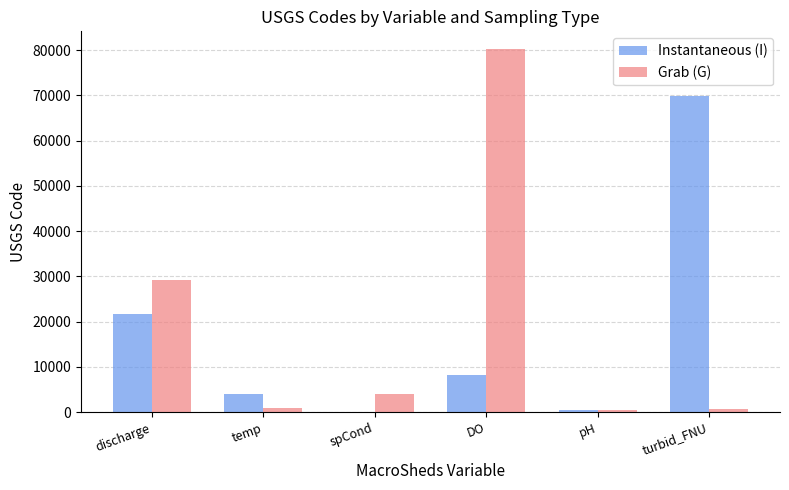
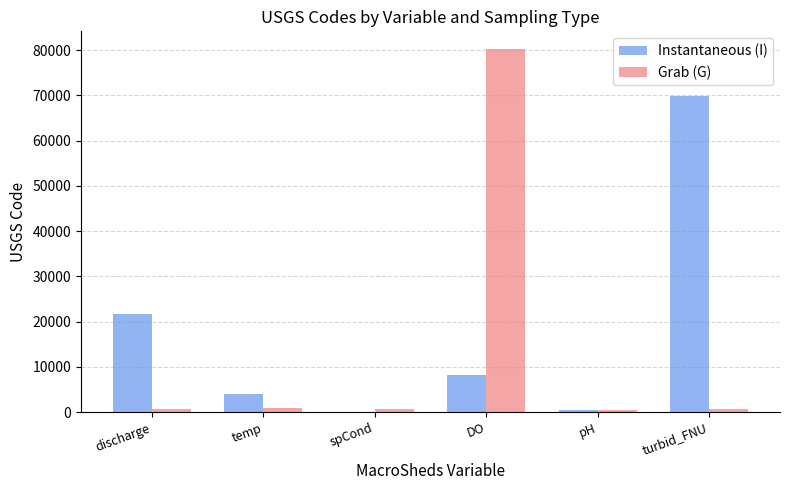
  {
    "Instantaneous (I)": {
      "discharge": 22000,
      "temp": 4000,
      "DO": 8000,
      "turbid_FNU": 70000
    },
    "Grab (G)": {
-     "discharge": 29000,
+     "discharge": 1000,
      "temp": 1000,
-     "spCond": 4000,
+     "spCond": 1000,
      "DO": 80000,
      "pH": 1000,
      "turbid_FNU": 1000
    }
  }
